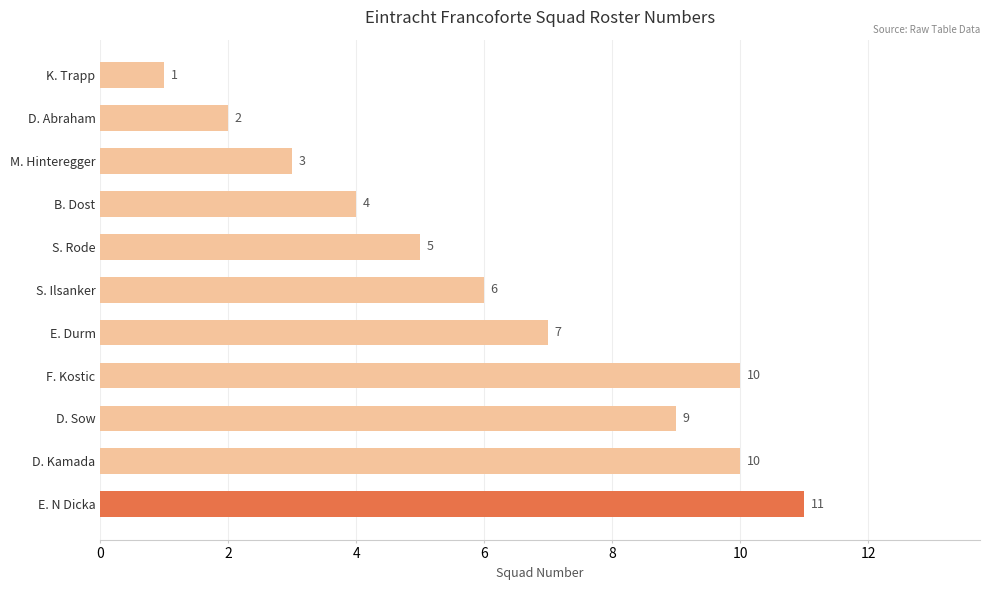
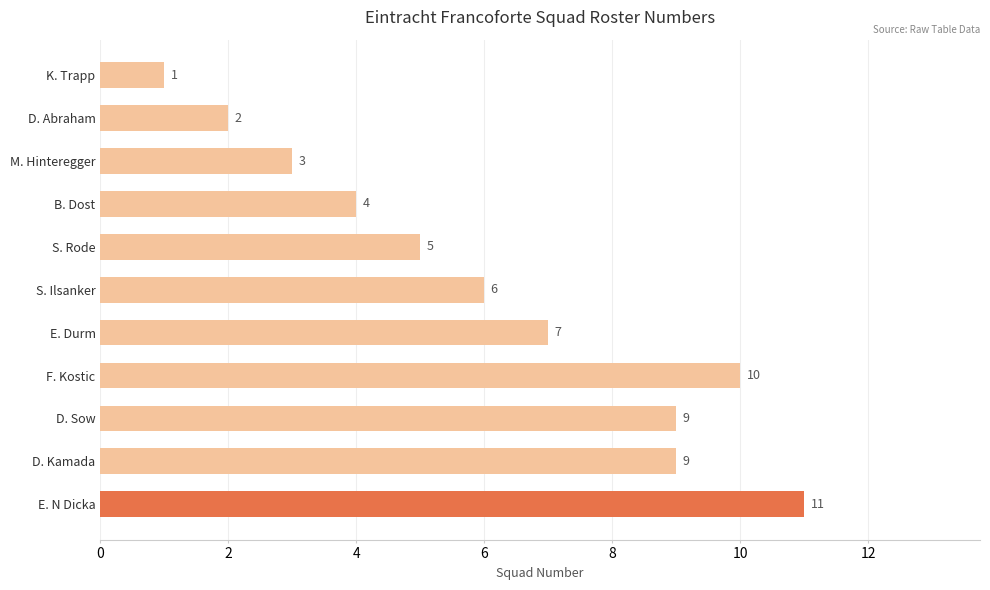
  {
    "K. Trapp": 1,
    "D. Abraham": 2,
    "M. Hinteregger": 3,
    "B. Dost": 4,
    "S. Rode": 5,
    "S. Ilsanker": 6,
    "E. Durm": 7,
    "F. Kostic": 10,
    "D. Sow": 9,
-   "D. Kamada": 10,
+   "D. Kamada": 9,
    "E. N Dicka": 11
  }
